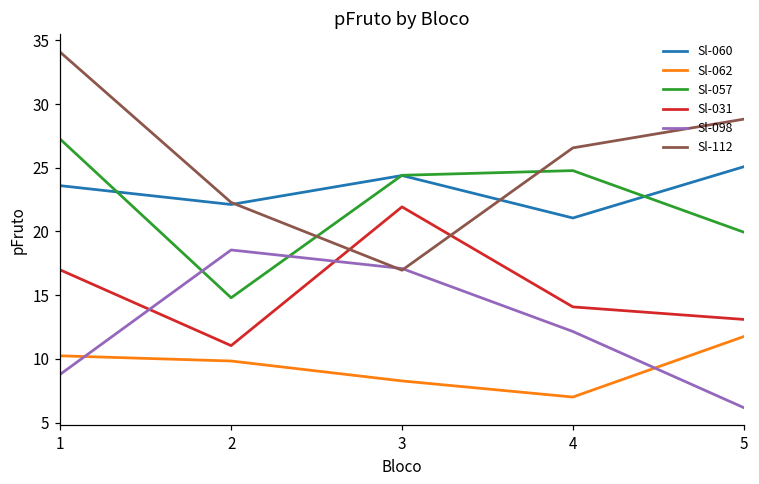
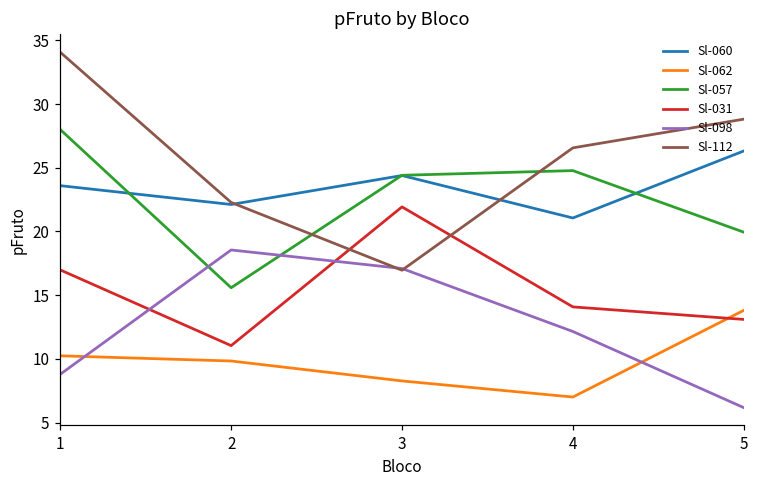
  {
    "Sl-060": {
      "1": 23.6,
      "4": 21.1,
-     "5": 25.1
+     "5": 26.3
    },
    "Sl-062": {
      "1": 10.2,
      "2": 9.8,
      "3": 8.3,
      "4": 7.0,
-     "5": 11.8
+     "5": 13.8
    },
    "Sl-057": {
-     "1": 27.2,
-     "2": 14.8,
+     "1": 28.0,
+     "2": 15.6,
      "4": 24.8,
      "5": 19.9
    },
    "Sl-031": {
      "1": 17.0,
      "2": 11.0,
      "3": 21.9,
      "4": 14.1,
      "5": 13.1
    },
    "Sl-098": {
      "1": 8.8,
      "2": 18.5,
      "4": 12.1,
      "5": 6.2
    },
    "Sl-112": {
      "1": 34.1,
      "4": 26.6,
      "5": 28.8
    }
  }
